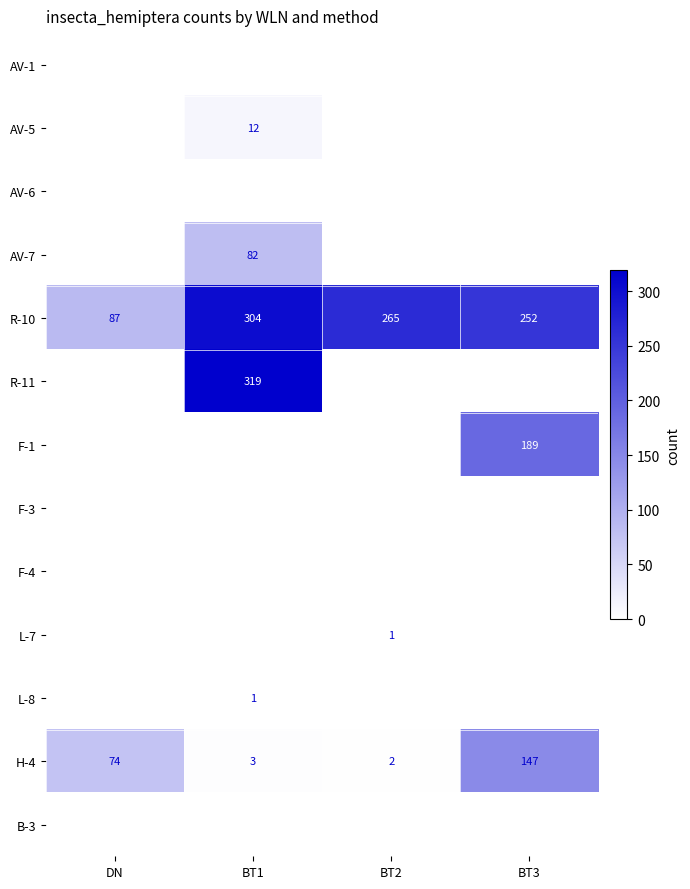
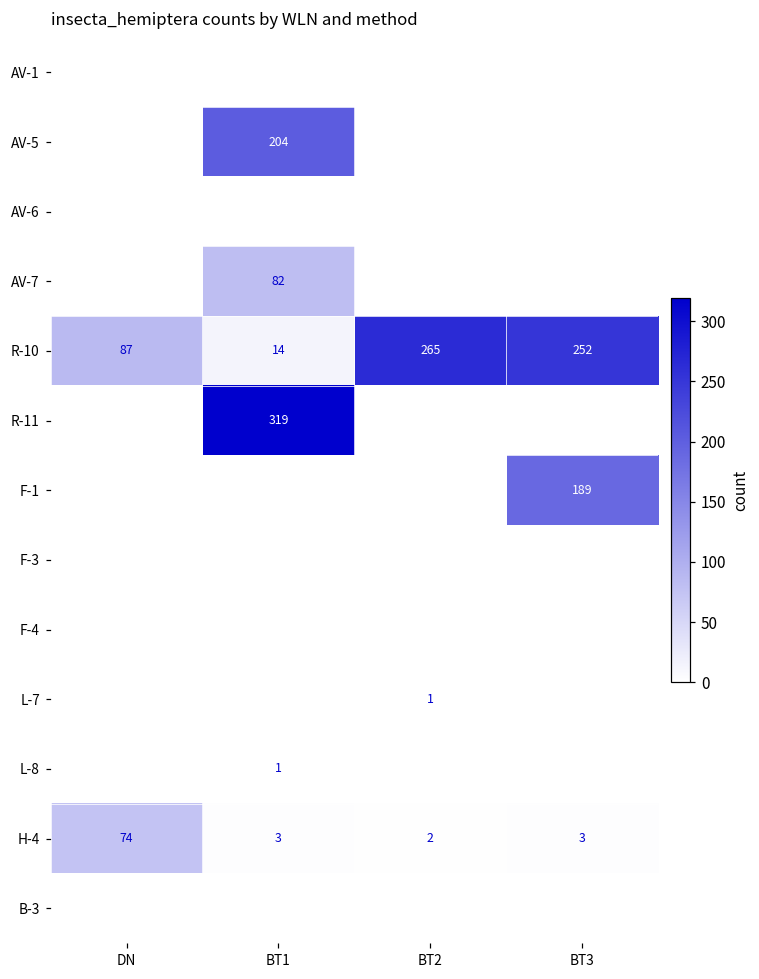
  {
    "AV-5": {
-     "BT1": 12
+     "BT1": 204
    },
    "AV-7": {
      "BT1": 82
    },
    "R-10": {
      "DN": 87,
-     "BT1": 304,
+     "BT1": 14,
      "BT2": 265,
      "BT3": 252
    },
    "R-11": {
      "BT1": 319
    },
    "F-1": {
      "BT3": 189
    },
    "L-7": {
      "BT2": 1
    },
    "L-8": {
      "BT1": 1
    },
    "H-4": {
      "DN": 74,
      "BT1": 3,
      "BT2": 2,
-     "BT3": 147
+     "BT3": 3
    }
  }
